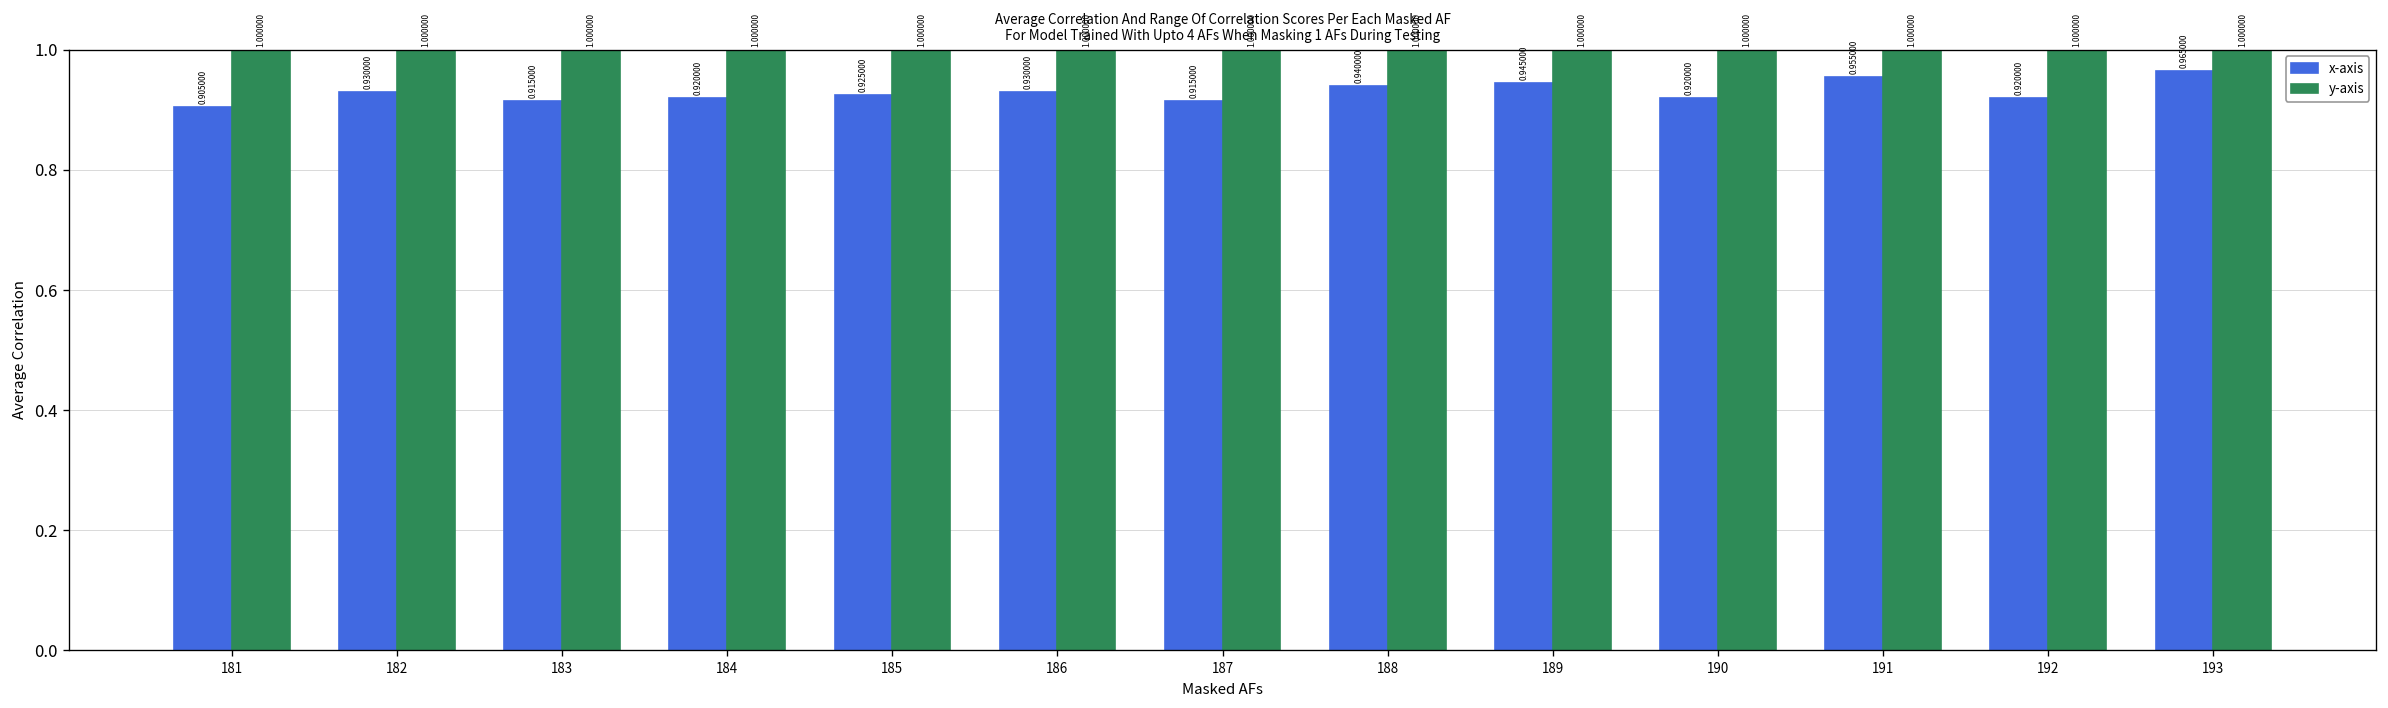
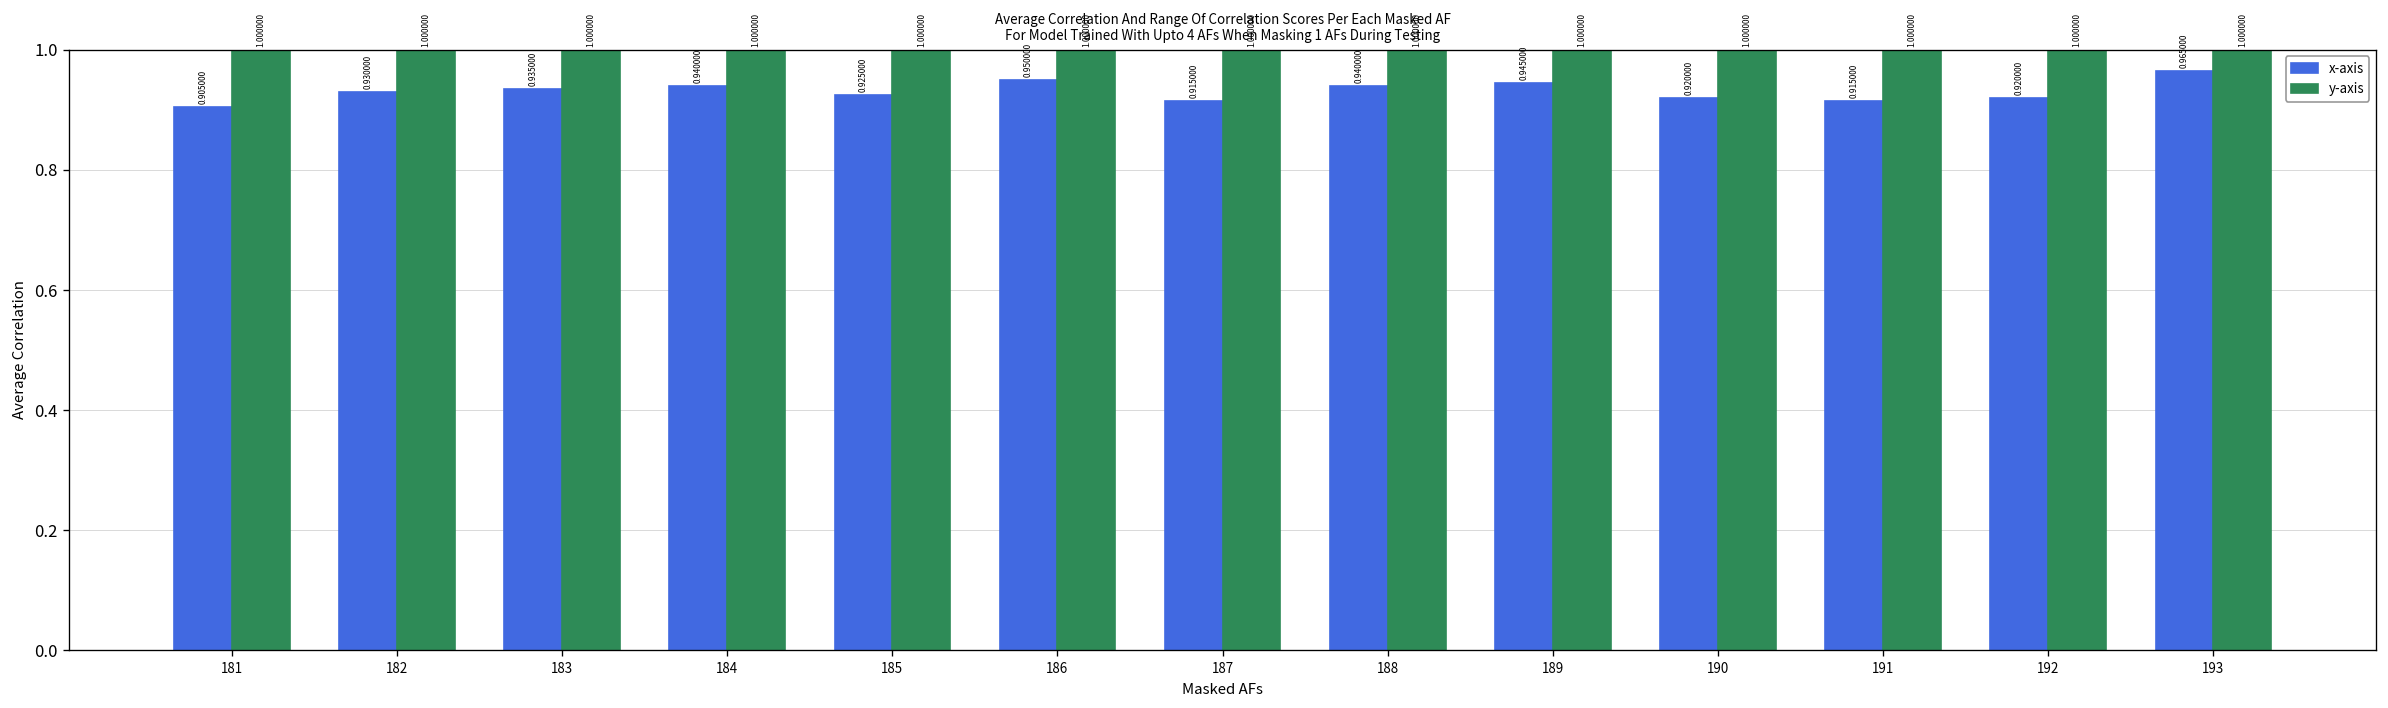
  {
    "x-axis": {
      "181": 0.905000,
      "182": 0.930000,
-     "183": 0.915000,
-     "184": 0.920000,
+     "183": 0.935000,
+     "184": 0.940000,
      "185": 0.925000,
-     "186": 0.930000,
+     "186": 0.950000,
      "187": 0.915000,
      "188": 0.940000,
      "189": 0.945000,
      "190": 0.920000,
-     "191": 0.955000,
+     "191": 0.915000,
      "192": 0.920000,
      "193": 0.965000
    },
    "y-axis": {
      "181": 1.000000,
      "182": 1.000000,
      "183": 1.000000,
      "184": 1.000000,
      "185": 1.000000,
      "186": 1.000000,
      "187": 1.000000,
      "188": 1.000000,
      "189": 1.000000,
      "190": 1.000000,
      "191": 1.000000,
      "192": 1.000000,
      "193": 1.000000
    }
  }
